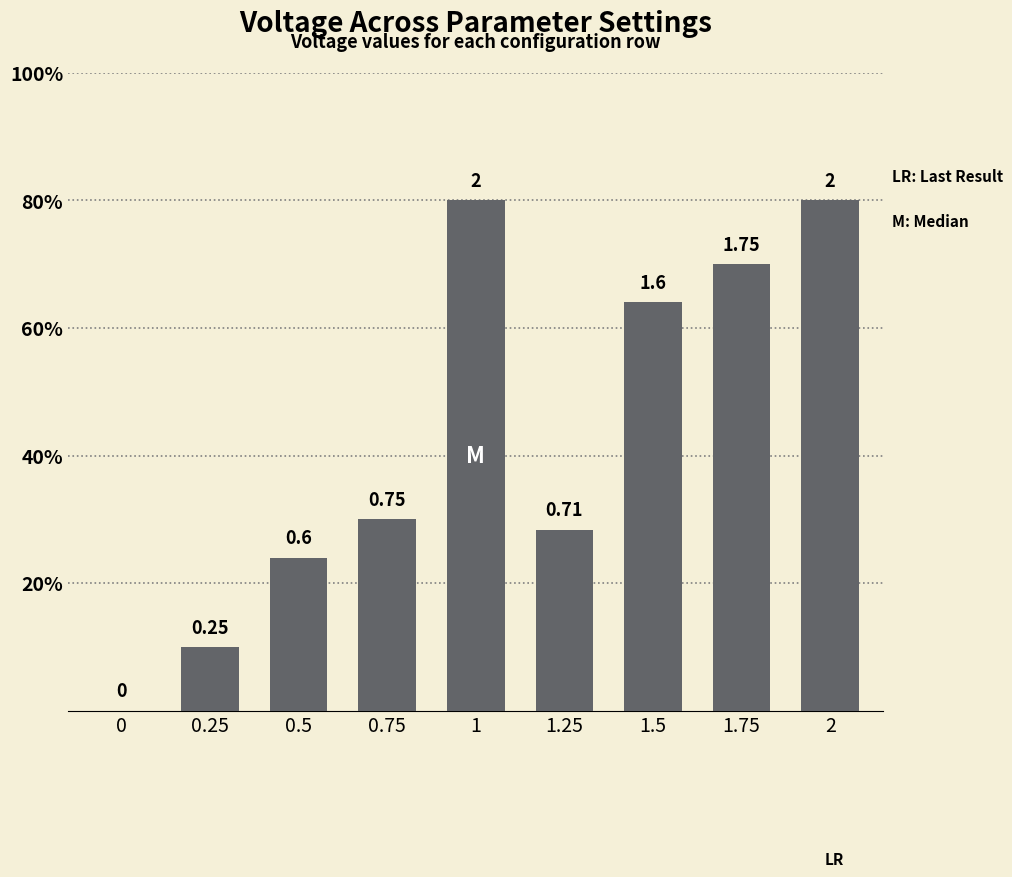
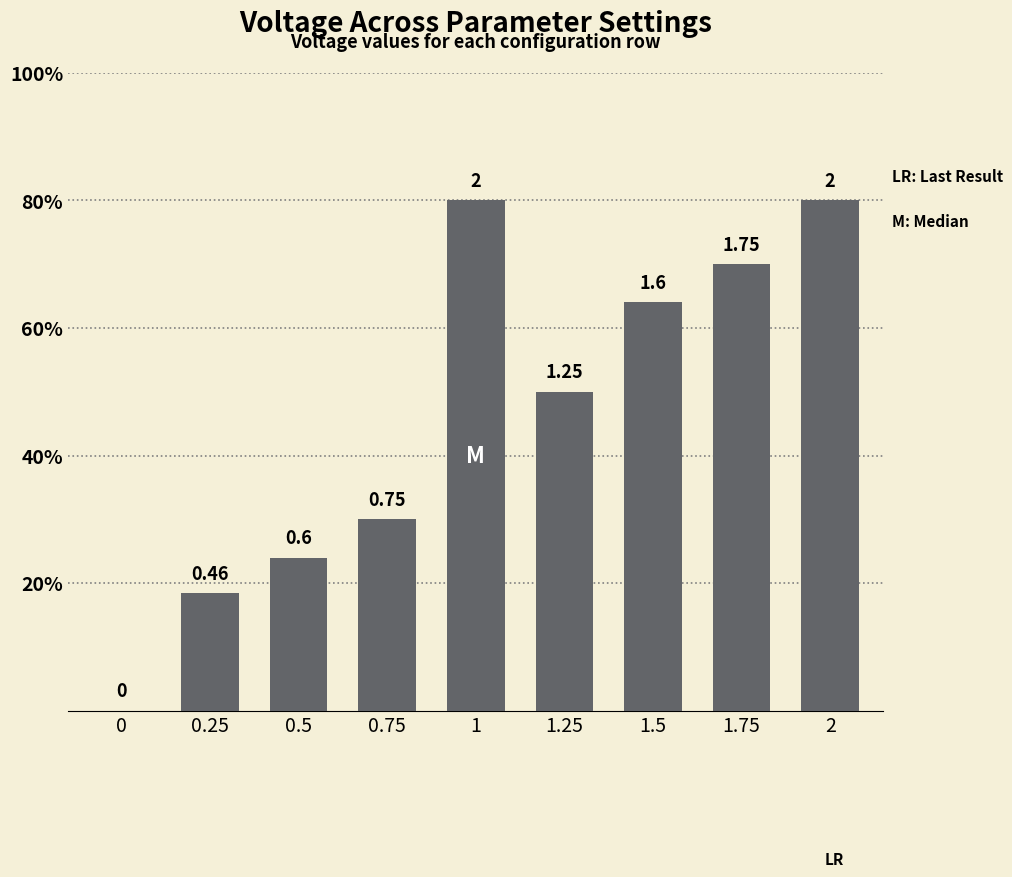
  {
    "0": 0,
-   "0.25": 0.25,
+   "0.25": 0.46,
    "0.5": 0.6,
    "0.75": 0.75,
    "1": 2,
-   "1.25": 0.71,
+   "1.25": 1.25,
    "1.5": 1.6,
    "1.75": 1.75,
    "2": 2
  }
